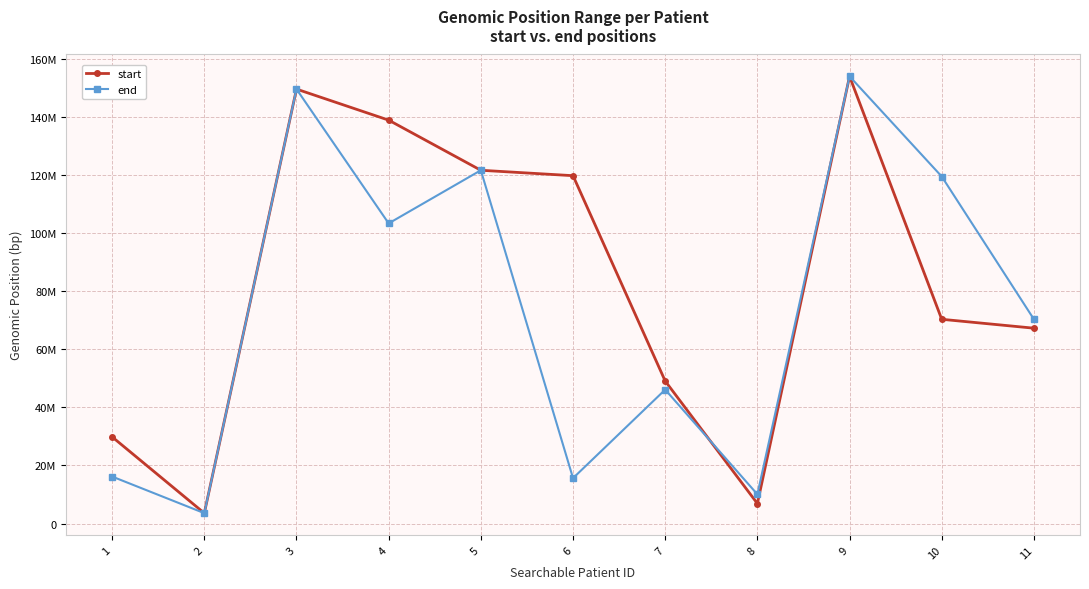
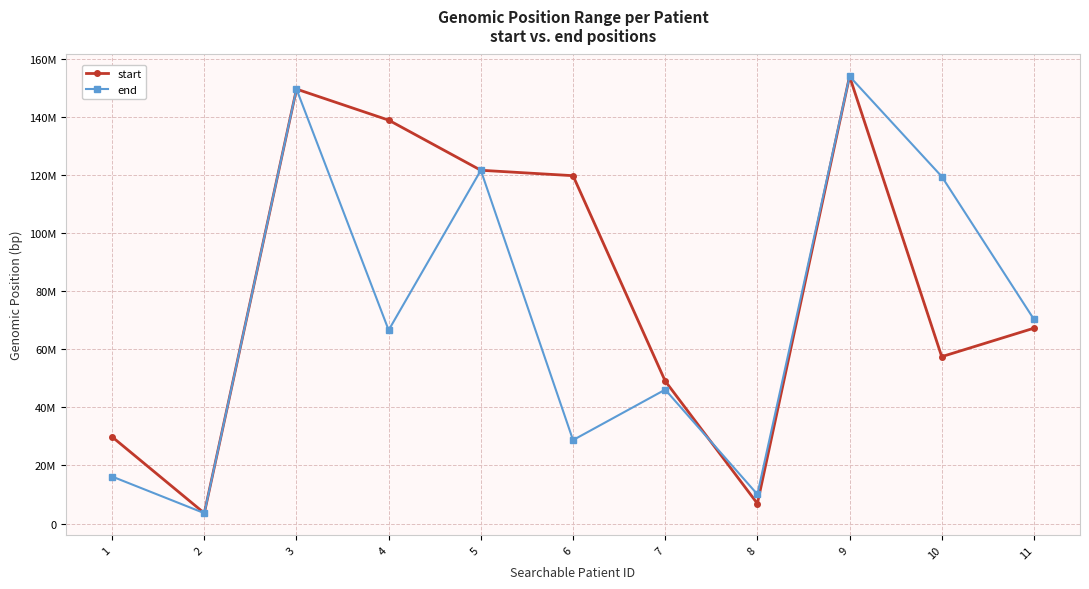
  {
    "start": {
      "1": 30000000,
      "4": 139000000,
      "6": 120000000,
      "7": 49000000,
      "8": 7000000,
-     "10": 70000000,
+     "10": 57000000,
      "11": 67000000
    },
    "end": {
      "1": 16000000,
-     "4": 103000000,
-     "6": 16000000,
+     "4": 67000000,
+     "6": 29000000,
      "7": 46000000,
      "8": 10000000,
      "10": 119000000,
      "11": 70000000
    }
  }
